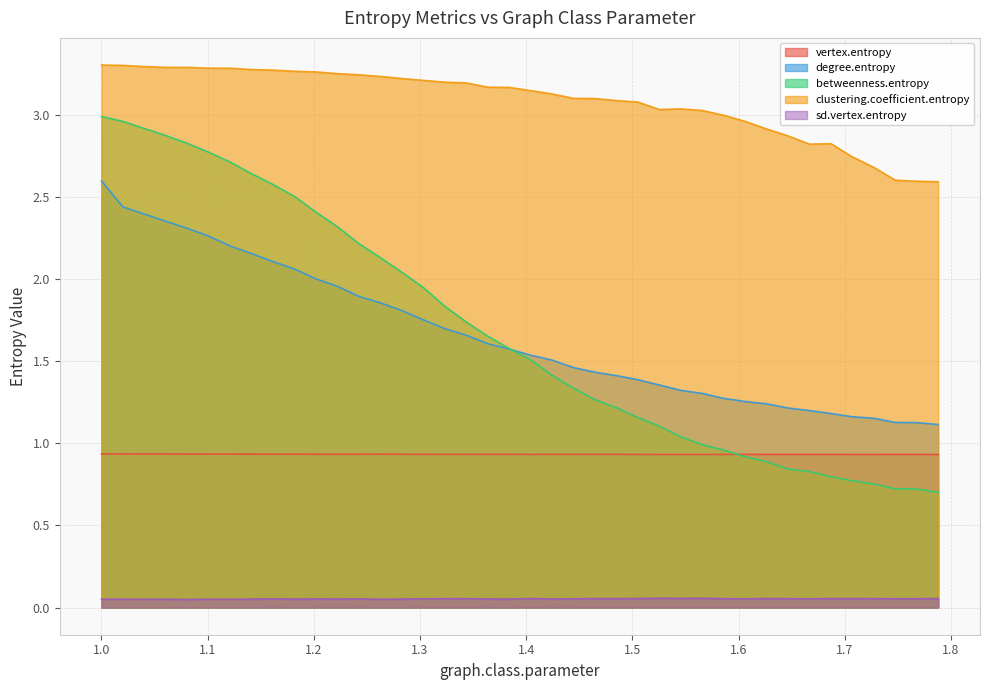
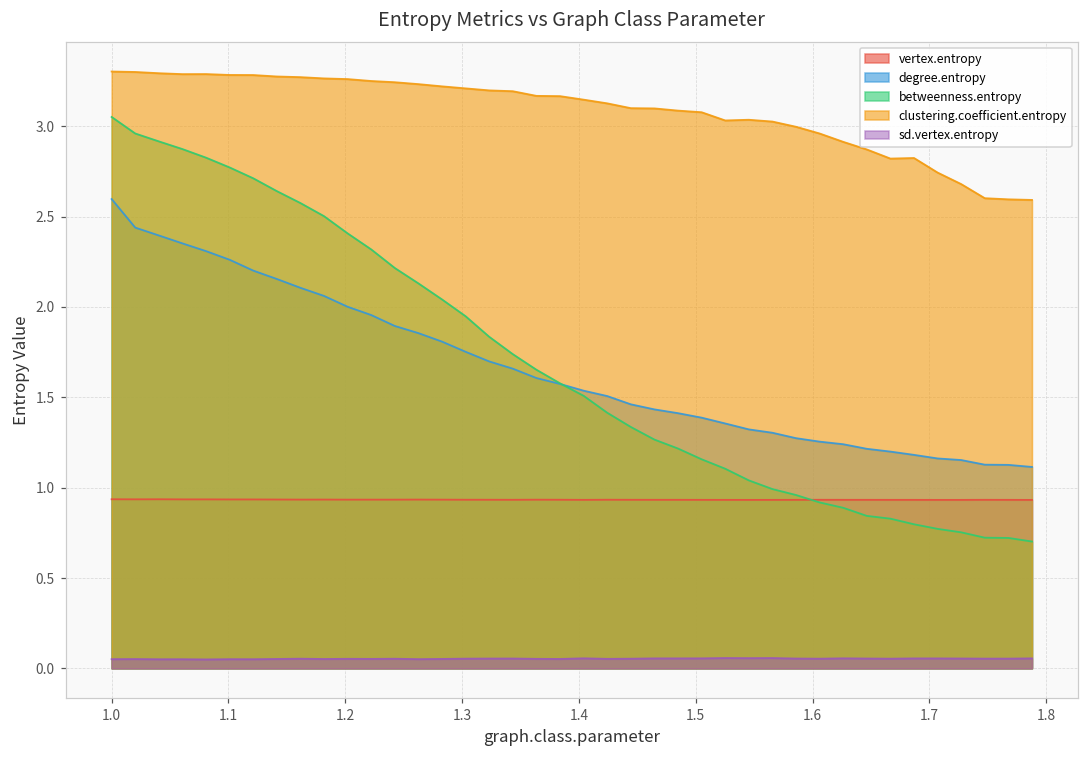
  {
    "vertex.entropy": {
      "1.0": 0.94
    },
    "degree.entropy": {
      "1.0": 2.60
    },
    "betweenness.entropy": {
-     "1.0": 2.99
+     "1.0": 3.05
    },
    "clustering.coefficient.entropy": {
      "1.0": 3.30
    },
    "sd.vertex.entropy": {
      "1.0": 0.05
    }
  }
